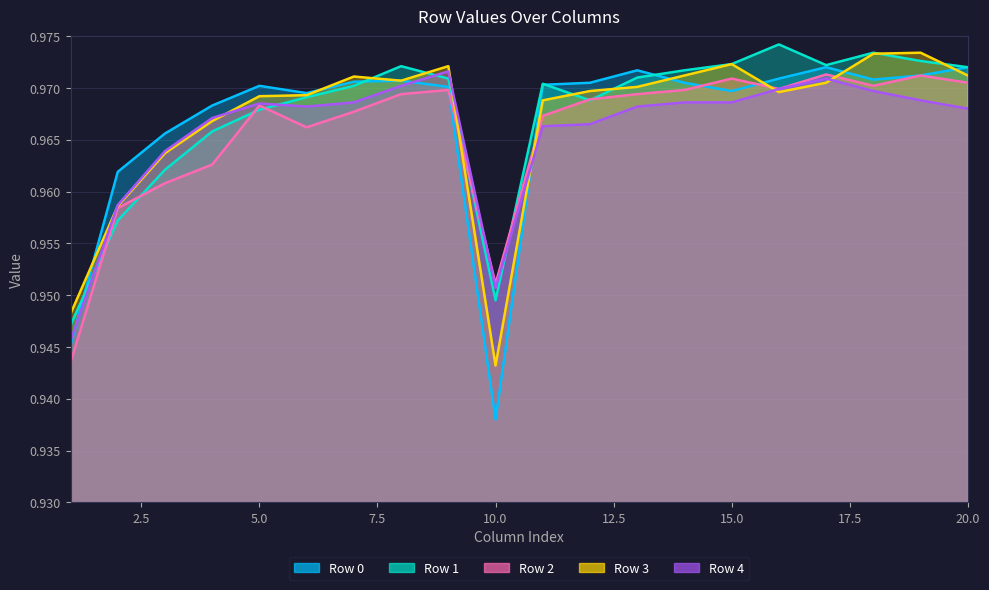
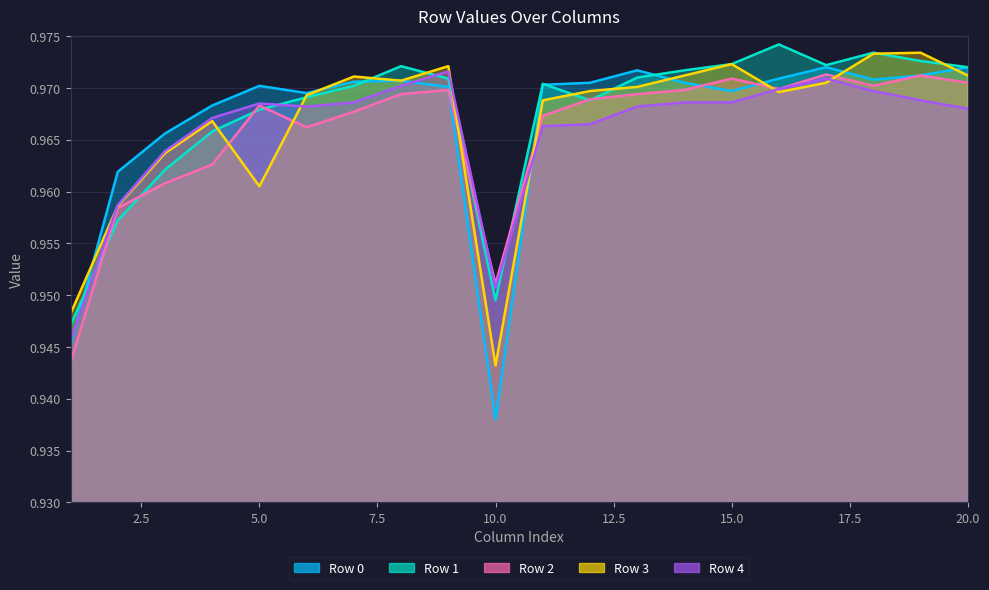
  {
    "Row 3": {
-     "5.0": 0.9692,
+     "5.0": 0.9605,
      "10.0": 0.9432,
      "20.0": 0.9712
    }
  }
